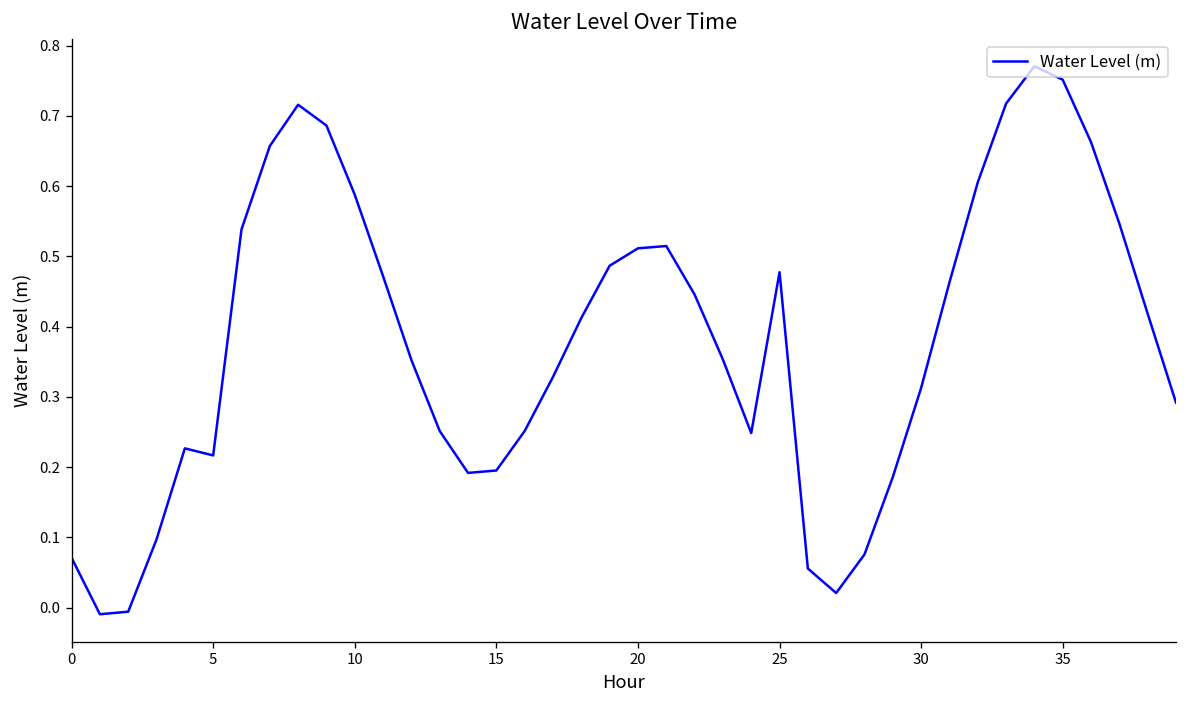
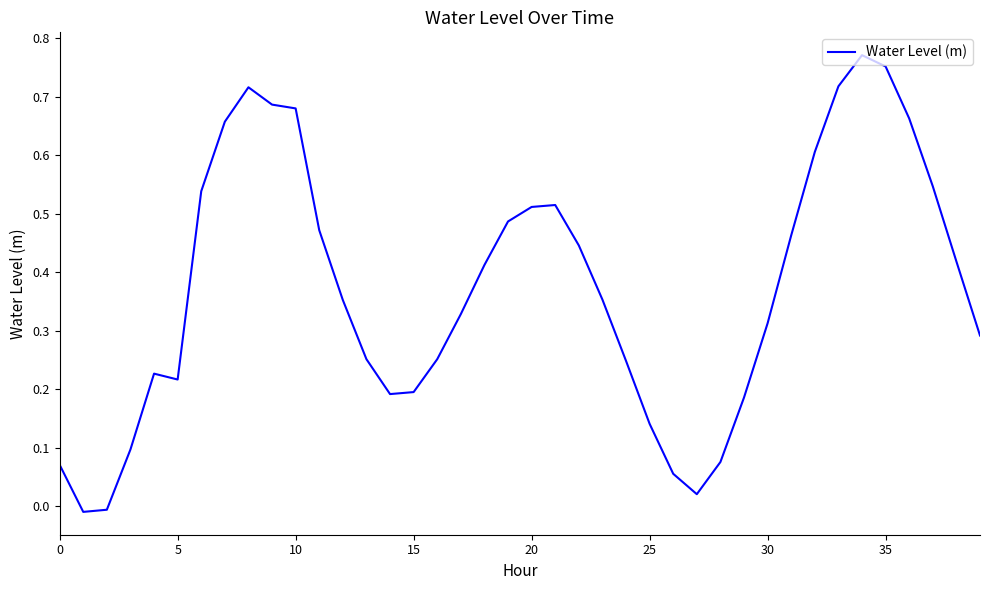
  {
    "0": 0.07,
    "5": 0.22,
-   "10": 0.59,
+   "10": 0.68,
    "15": 0.20,
    "20": 0.51,
-   "25": 0.48,
+   "25": 0.14,
    "30": 0.31,
    "35": 0.75
  }
